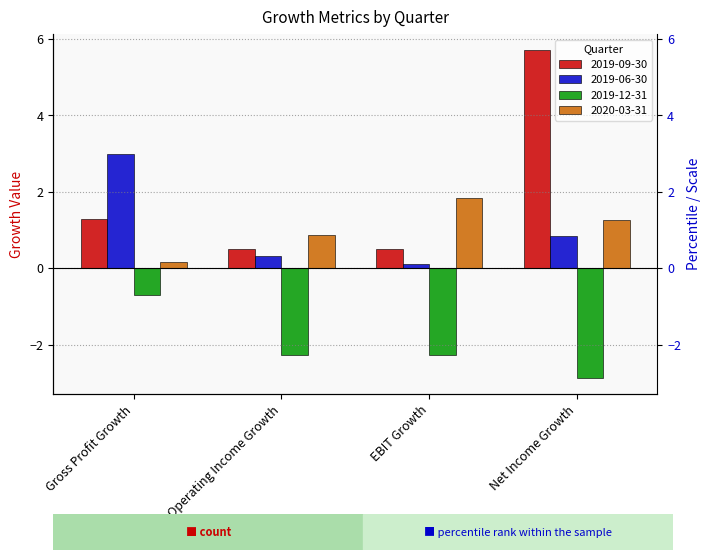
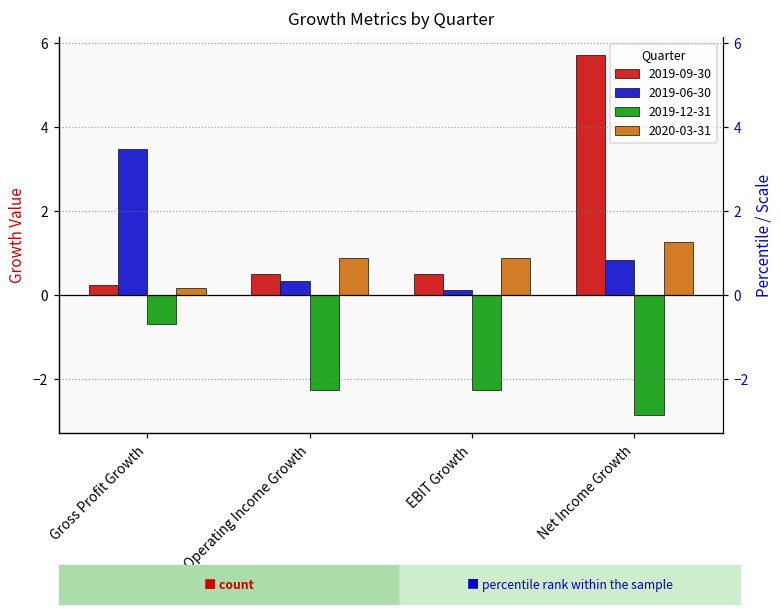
  {
    "2019-09-30": {
-     "Gross Profit Growth": 1.3,
+     "Gross Profit Growth": 0.2,
      "Operating Income Growth": 0.5,
      "EBIT Growth": 0.5,
      "Net Income Growth": 5.7
    },
    "2019-06-30": {
-     "Gross Profit Growth": 3.0,
+     "Gross Profit Growth": 3.5,
      "Operating Income Growth": 0.3,
      "EBIT Growth": 0.1,
      "Net Income Growth": 0.8
    },
    "2019-12-31": {
      "Gross Profit Growth": -0.7,
      "Operating Income Growth": -2.3,
      "EBIT Growth": -2.3,
      "Net Income Growth": -2.9
    },
    "2020-03-31": {
      "Gross Profit Growth": 0.2,
      "Operating Income Growth": 0.9,
-     "EBIT Growth": 1.8,
+     "EBIT Growth": 0.9,
      "Net Income Growth": 1.3
    }
  }
